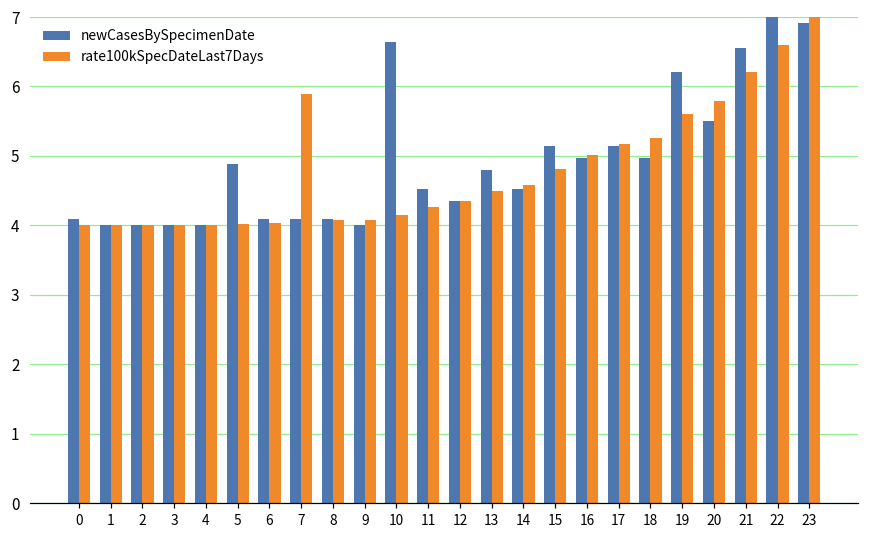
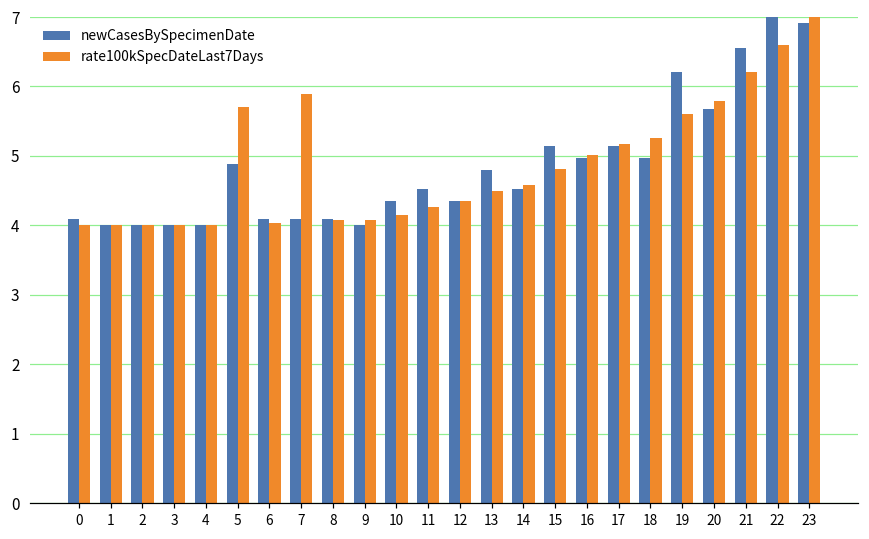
  {
    "newCasesBySpecimenDate": {
      "0": 4.1,
      "1": 4.0,
      "2": 4.0,
      "3": 4.0,
      "4": 4.0,
      "5": 4.9,
      "6": 4.1,
      "7": 4.1,
      "8": 4.1,
      "9": 4.0,
-     "10": 6.6,
+     "10": 4.4,
      "11": 4.5,
      "12": 4.4,
      "13": 4.8,
      "14": 4.5,
      "15": 5.1,
      "16": 5.0,
      "17": 5.1,
      "18": 5.0,
      "19": 6.2,
-     "20": 5.5,
+     "20": 5.7,
      "21": 6.6,
      "22": 7.0,
      "23": 6.9
    },
    "rate100kSpecDateLast7Days": {
      "0": 4.0,
      "1": 4.0,
      "2": 4.0,
      "3": 4.0,
      "4": 4.0,
-     "5": 4.0,
+     "5": 5.7,
      "6": 4.0,
      "7": 5.9,
      "8": 4.1,
      "9": 4.1,
      "10": 4.1,
      "11": 4.3,
      "12": 4.4,
      "13": 4.5,
      "14": 4.6,
      "15": 4.8,
      "16": 5.0,
      "17": 5.2,
      "18": 5.3,
      "19": 5.6,
      "20": 5.8,
      "21": 6.2,
      "22": 6.6,
      "23": 7.0
    }
  }
